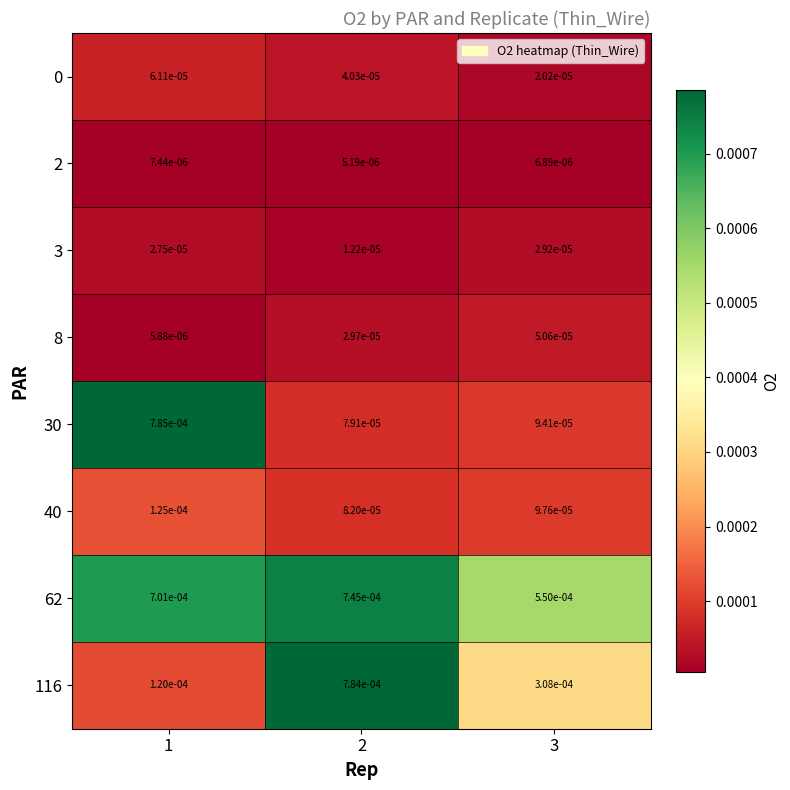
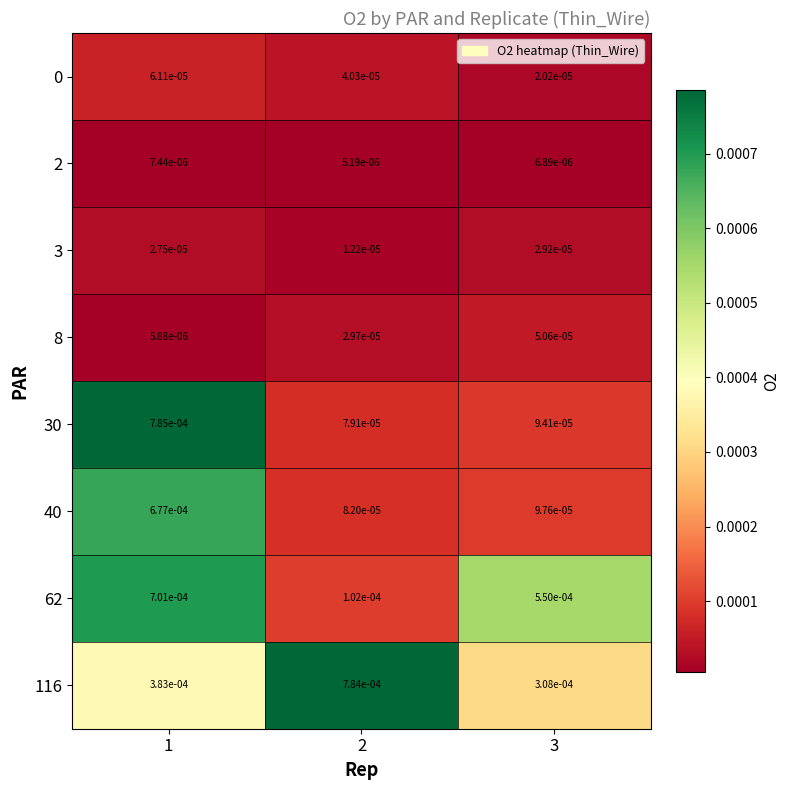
  {
    "0": {
      "1": "6.11e-05",
      "2": "4.03e-05",
      "3": "2.02e-05"
    },
    "2": {
      "1": "7.44e-06",
      "2": "5.19e-06",
      "3": "6.89e-06"
    },
    "3": {
      "1": "2.75e-05",
      "2": "1.22e-05",
      "3": "2.92e-05"
    },
    "8": {
      "1": "5.88e-06",
      "2": "2.97e-05",
      "3": "5.06e-05"
    },
    "30": {
      "1": "7.85e-04",
      "2": "7.91e-05",
      "3": "9.41e-05"
    },
    "40": {
-     "1": "1.25e-04",
+     "1": "6.77e-04",
      "2": "8.20e-05",
      "3": "9.76e-05"
    },
    "62": {
      "1": "7.01e-04",
-     "2": "7.45e-04",
+     "2": "1.02e-04",
      "3": "5.50e-04"
    },
    "116": {
-     "1": "1.20e-04",
+     "1": "3.83e-04",
      "2": "7.84e-04",
      "3": "3.08e-04"
    }
  }
